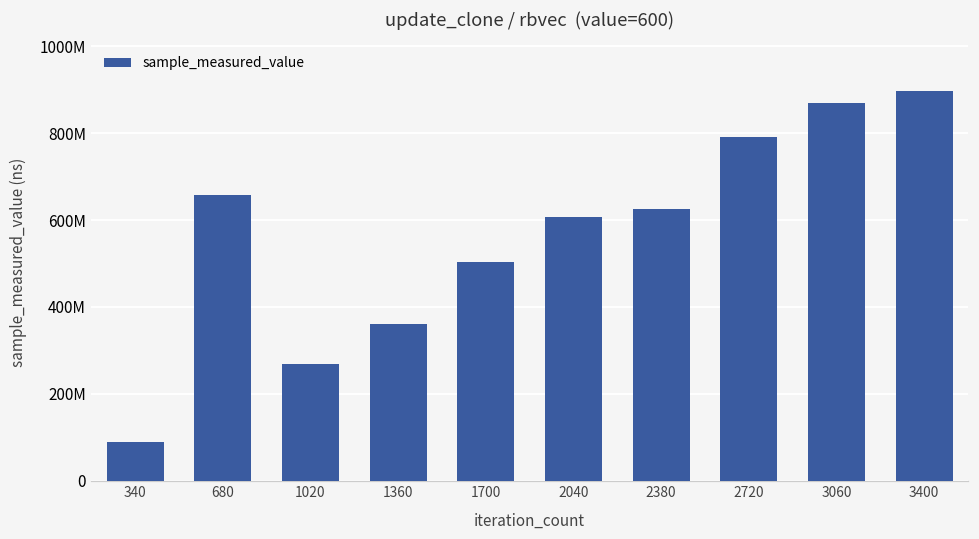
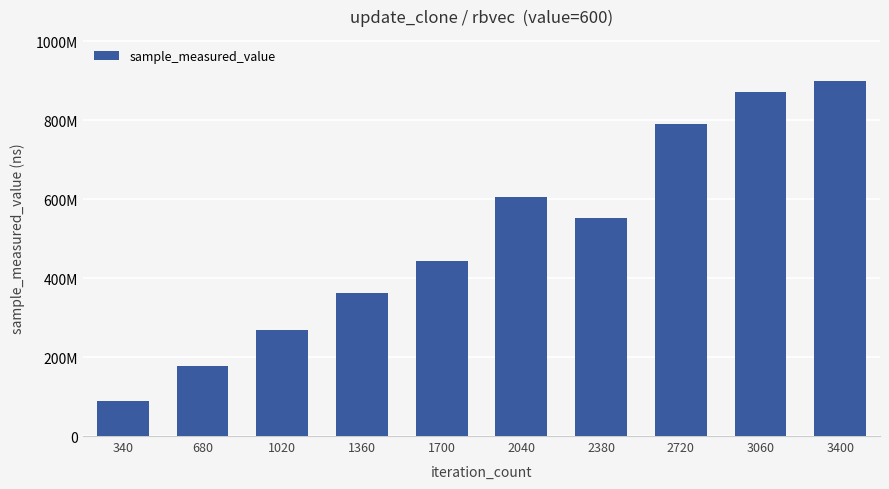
  {
    "340": 90000000,
-   "680": 660000000,
+   "680": 180000000,
    "1020": 270000000,
    "1360": 360000000,
-   "1700": 500000000,
+   "1700": 440000000,
    "2040": 610000000,
-   "2380": 620000000,
+   "2380": 550000000,
    "2720": 790000000,
    "3060": 870000000,
    "3400": 900000000
  }
